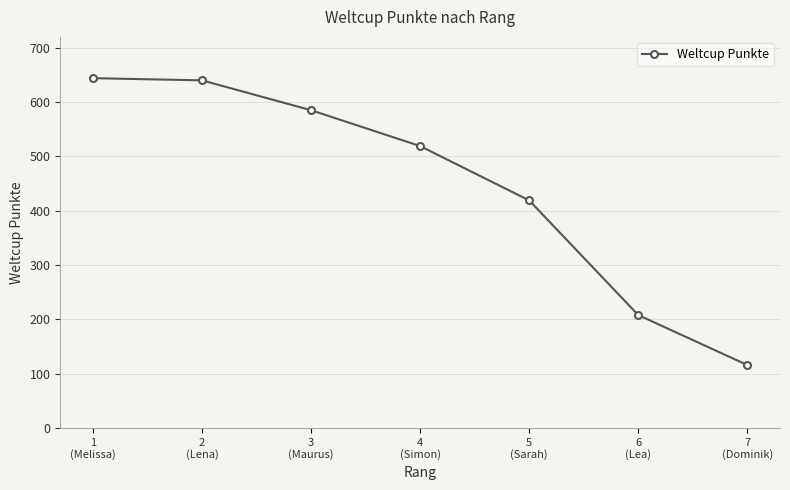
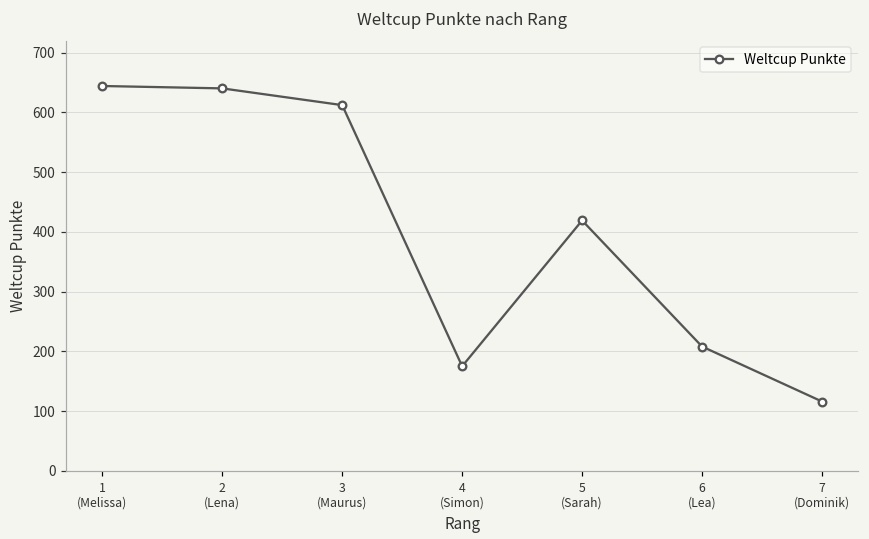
  {
    "1 (Melissa)": 640,
    "2 (Lena)": 640,
-   "3 (Maurus)": 590,
-   "4 (Simon)": 520,
+   "3 (Maurus)": 610,
+   "4 (Simon)": 180,
    "5 (Sarah)": 420,
    "6 (Lea)": 210,
    "7 (Dominik)": 120
  }
